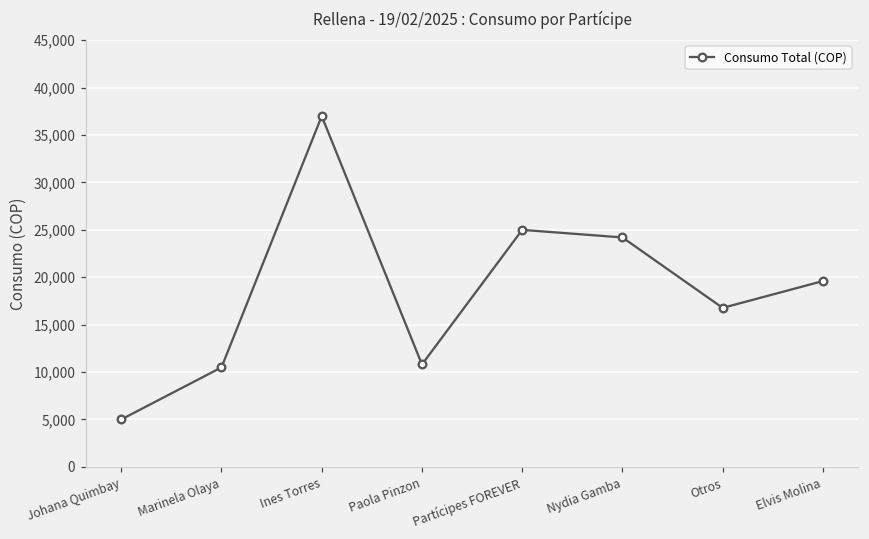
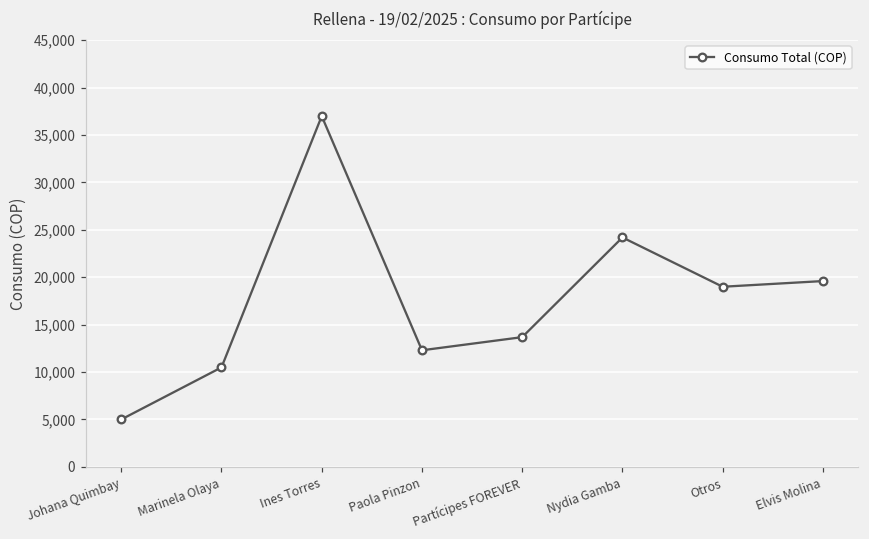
  {
    "Johana Quimbay": "5,000",
    "Marinela Olaya": "10,000",
    "Ines Torres": "37,000",
-   "Paola Pinzon": "11,000",
-   "Partícipes FOREVER": "25,000",
+   "Paola Pinzon": "12,000",
+   "Partícipes FOREVER": "14,000",
    "Nydia Gamba": "24,000",
-   "Otros": "17,000",
+   "Otros": "19,000",
    "Elvis Molina": "20,000"
  }
